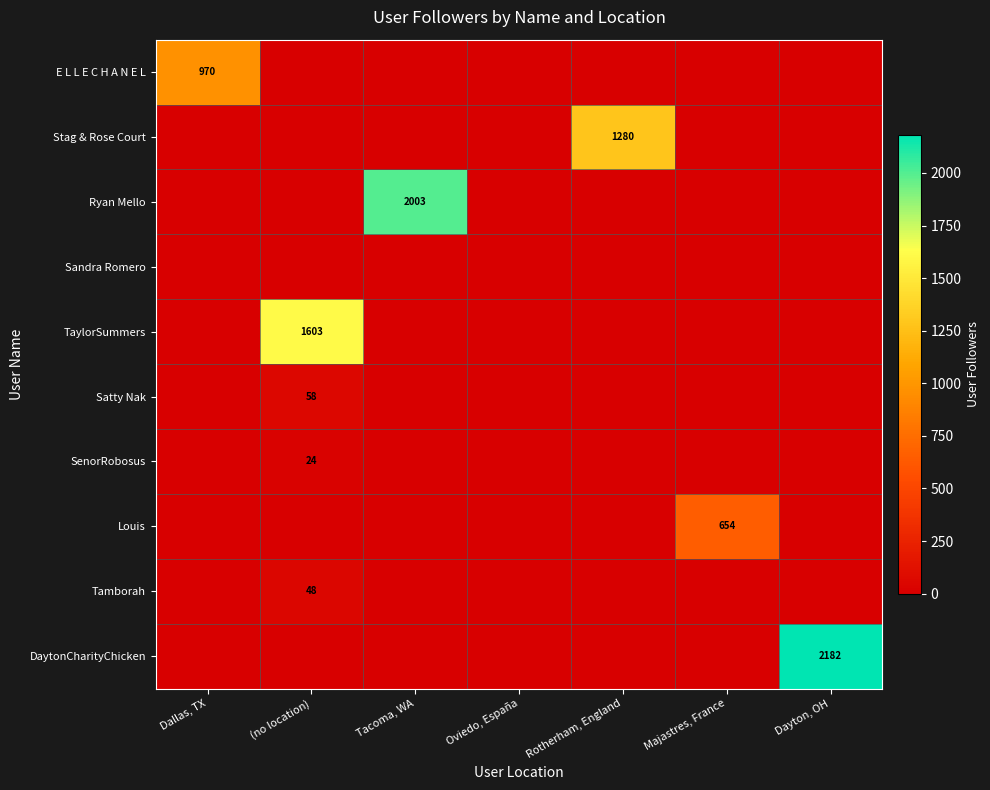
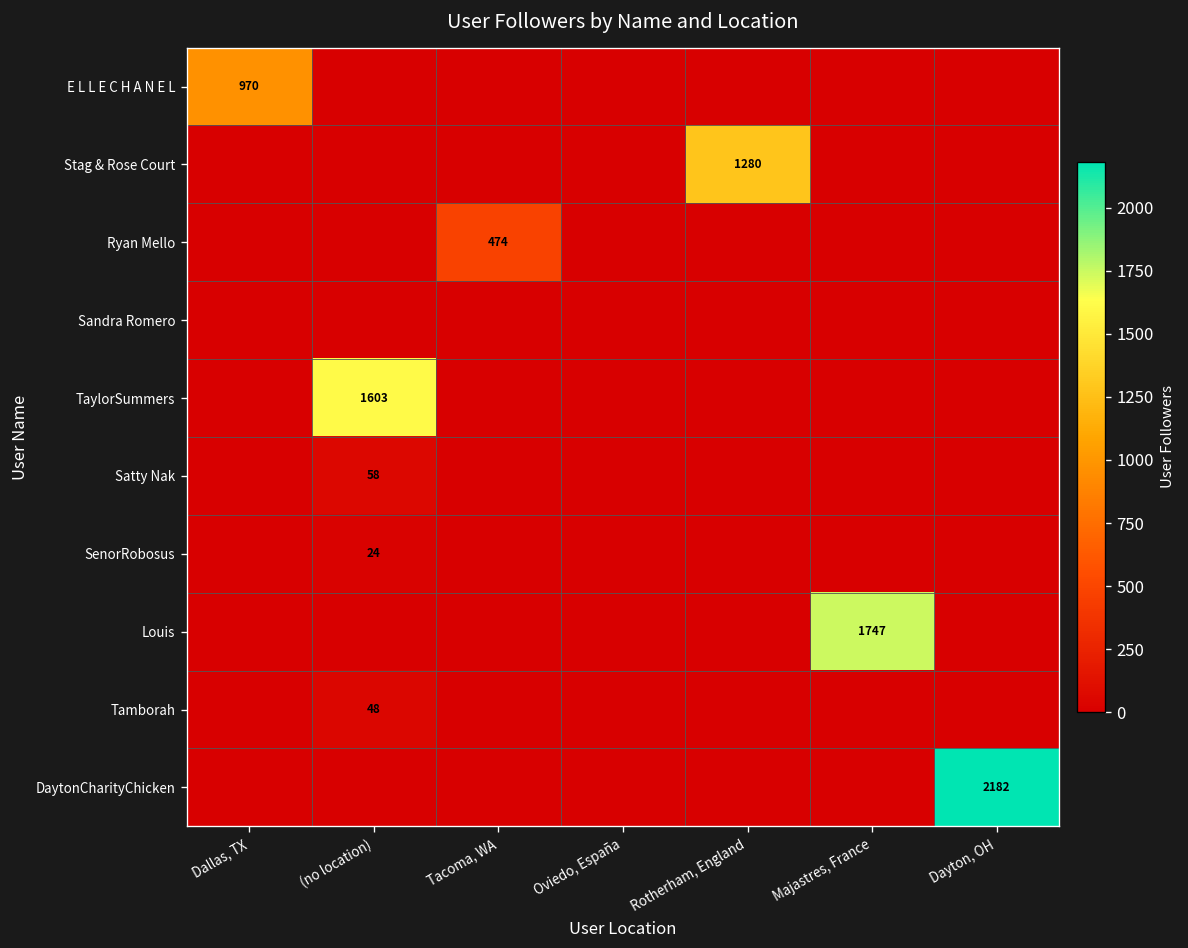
  {
    "E L L E C H A N E L": {
      "Dallas, TX": 970
    },
    "Stag & Rose Court": {
      "Rotherham, England": 1280
    },
    "Ryan Mello": {
-     "Tacoma, WA": 2003
+     "Tacoma, WA": 474
    },
    "TaylorSummers": {
      "(no location)": 1603
    },
    "Satty Nak": {
      "(no location)": 58
    },
    "SenorRobosus": {
      "(no location)": 24
    },
    "Louis": {
-     "Majastres, France": 654
+     "Majastres, France": 1747
    },
    "Tamborah": {
      "(no location)": 48
    },
    "DaytonCharityChicken": {
      "Dayton, OH": 2182
    }
  }
